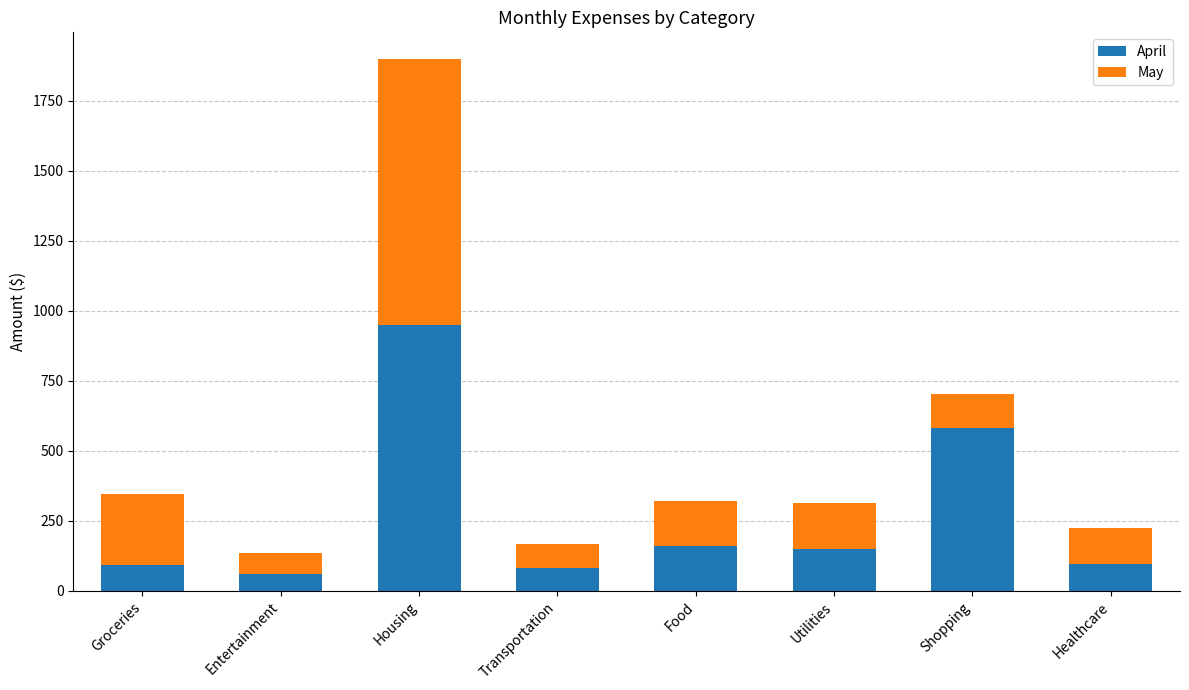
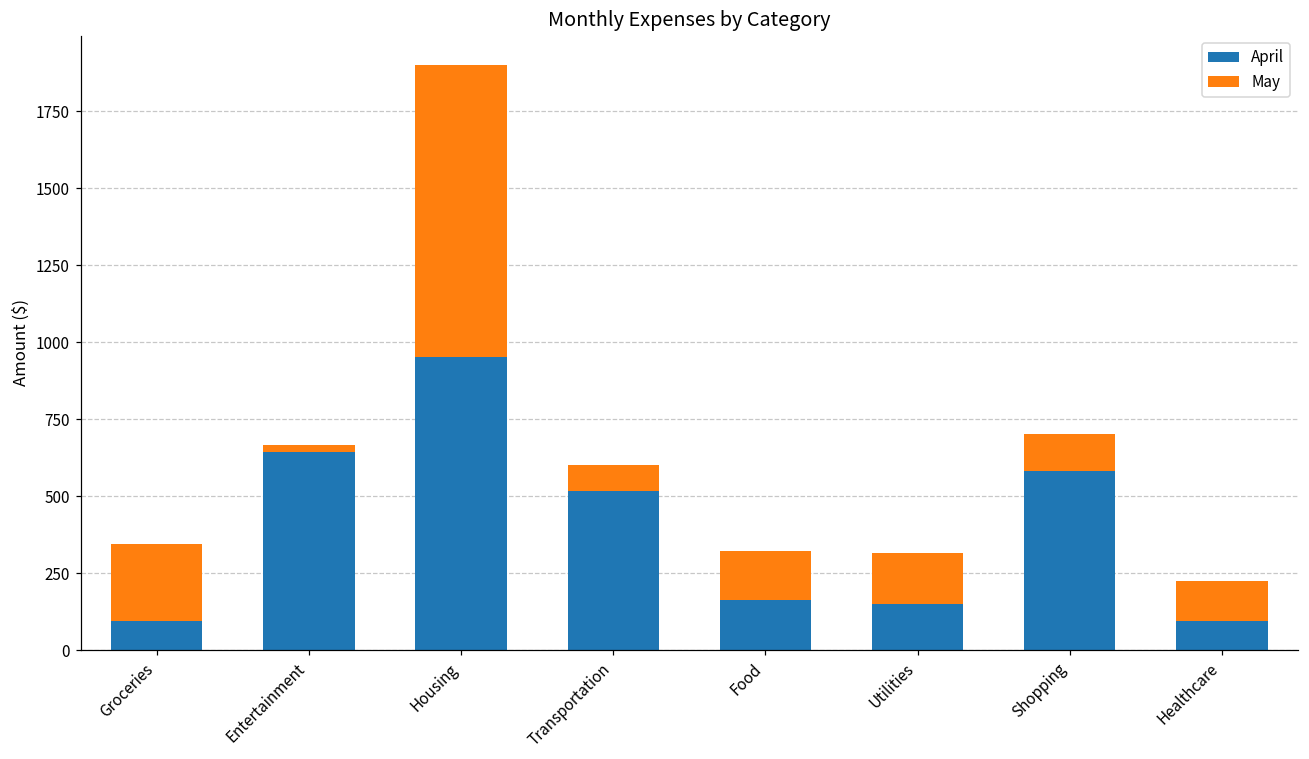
  {
    "April": {
      "Groceries": 90,
-     "Entertainment": 60,
+     "Entertainment": 640,
      "Housing": 950,
-     "Transportation": 80,
+     "Transportation": 520,
      "Food": 160,
      "Utilities": 150,
      "Shopping": 580,
      "Healthcare": 100
    },
    "May": {
      "Groceries": 250,
-     "Entertainment": 80,
+     "Entertainment": 20,
      "Housing": 950,
      "Transportation": 90,
      "Food": 160,
      "Utilities": 170,
      "Shopping": 120,
      "Healthcare": 130
    }
  }
